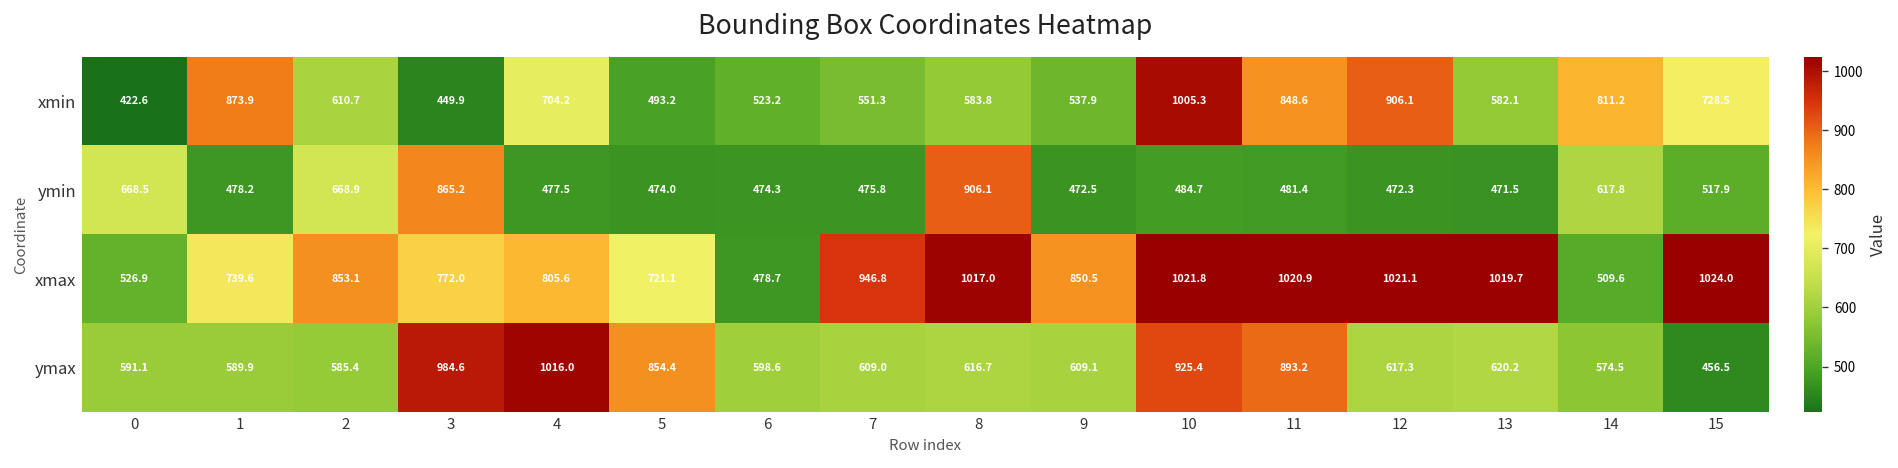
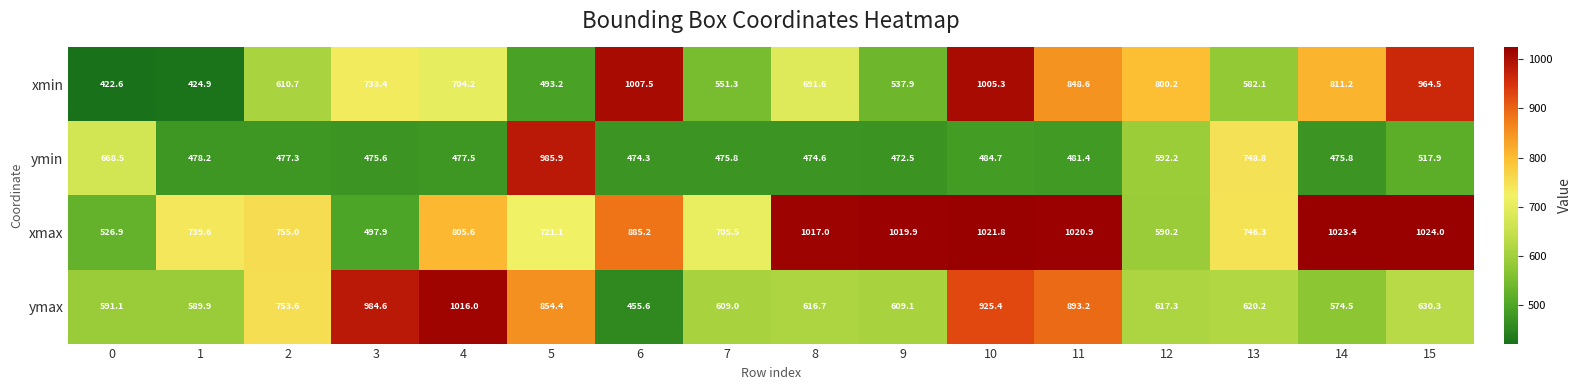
  {
    "xmin": {
      "0": 422.6,
-     "1": 873.9,
+     "1": 424.9,
      "2": 610.7,
-     "3": 449.9,
+     "3": 733.4,
      "4": 704.2,
      "5": 493.2,
-     "6": 523.2,
+     "6": 1007.5,
      "7": 551.3,
-     "8": 583.8,
+     "8": 691.6,
      "9": 537.9,
      "10": 1005.3,
      "11": 848.6,
-     "12": 906.1,
+     "12": 800.2,
      "13": 582.1,
      "14": 811.2,
-     "15": 728.5
+     "15": 964.5
    },
    "ymin": {
      "0": 668.5,
      "1": 478.2,
-     "2": 668.9,
-     "3": 865.2,
+     "2": 477.3,
+     "3": 475.6,
      "4": 477.5,
-     "5": 474.0,
+     "5": 985.9,
      "6": 474.3,
      "7": 475.8,
-     "8": 906.1,
+     "8": 474.6,
      "9": 472.5,
      "10": 484.7,
      "11": 481.4,
-     "12": 472.3,
-     "13": 471.5,
-     "14": 617.8,
+     "12": 592.2,
+     "13": 748.8,
+     "14": 475.8,
      "15": 517.9
    },
    "xmax": {
      "0": 526.9,
      "1": 739.6,
-     "2": 853.1,
-     "3": 772.0,
+     "2": 755.0,
+     "3": 497.9,
      "4": 805.6,
      "5": 721.1,
-     "6": 478.7,
-     "7": 946.8,
+     "6": 885.2,
+     "7": 705.5,
      "8": 1017.0,
-     "9": 850.5,
+     "9": 1019.9,
      "10": 1021.8,
      "11": 1020.9,
-     "12": 1021.1,
-     "13": 1019.7,
-     "14": 509.6,
+     "12": 590.2,
+     "13": 746.3,
+     "14": 1023.4,
      "15": 1024.0
    },
    "ymax": {
      "0": 591.1,
      "1": 589.9,
-     "2": 585.4,
+     "2": 753.6,
      "3": 984.6,
      "4": 1016.0,
      "5": 854.4,
-     "6": 598.6,
+     "6": 455.6,
      "7": 609.0,
      "8": 616.7,
      "9": 609.1,
      "10": 925.4,
      "11": 893.2,
      "12": 617.3,
      "13": 620.2,
      "14": 574.5,
-     "15": 456.5
+     "15": 630.3
    }
  }
